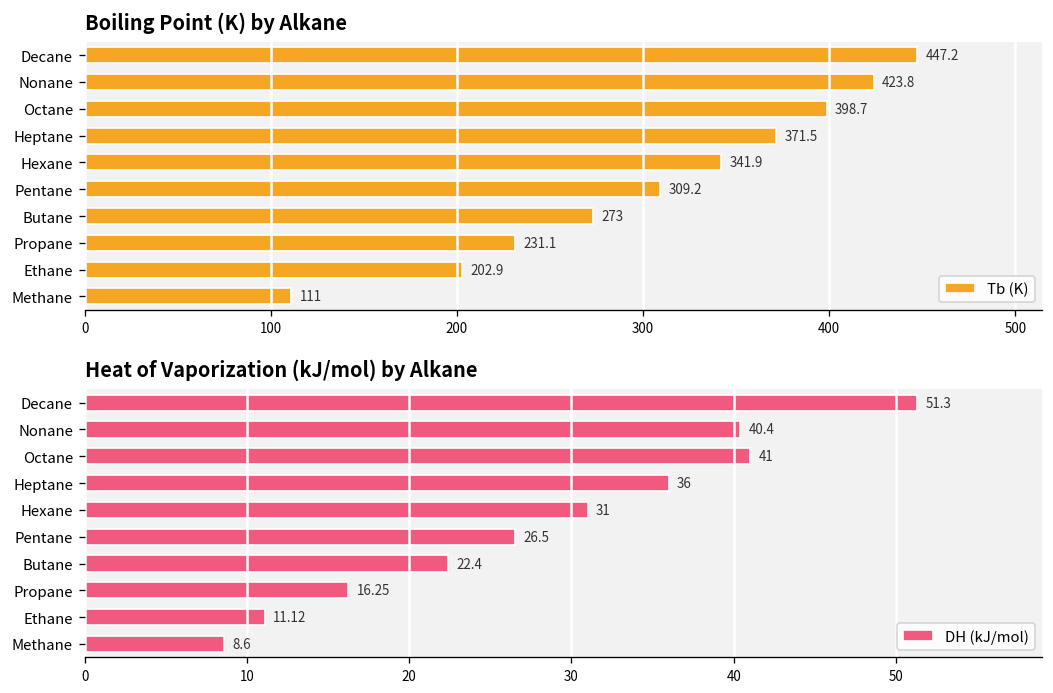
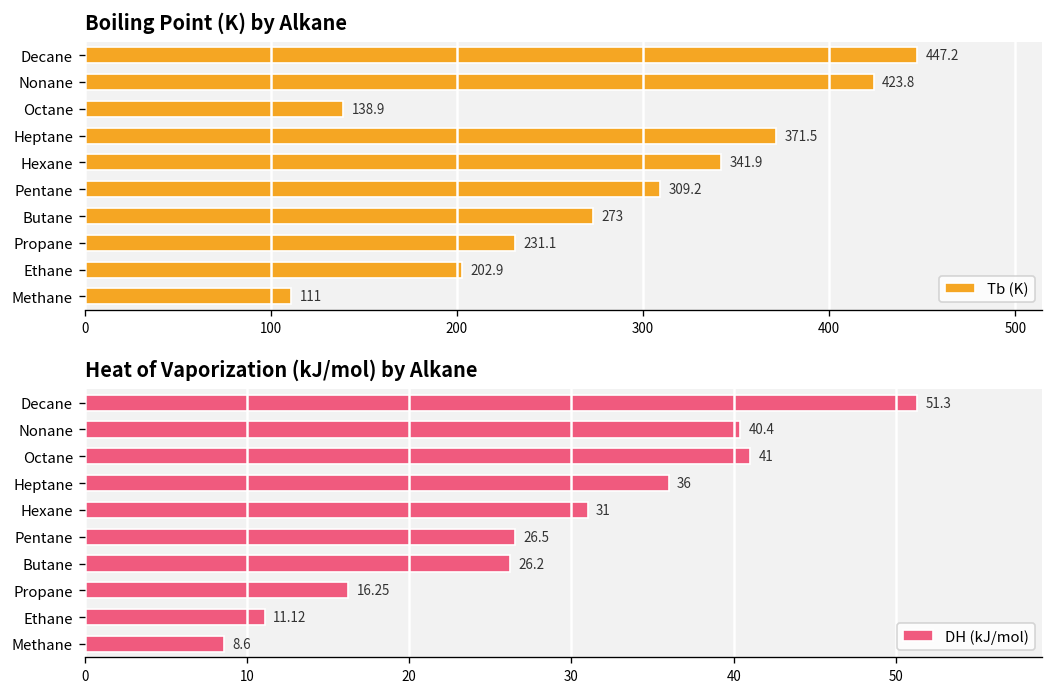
  {
    "Boiling Point (K) by Alkane": {
      "Decane": 447.2,
      "Nonane": 423.8,
-     "Octane": 398.7,
+     "Octane": 138.9,
      "Heptane": 371.5,
      "Hexane": 341.9,
      "Pentane": 309.2,
      "Butane": 273,
      "Propane": 231.1,
      "Ethane": 202.9,
      "Methane": 111
    },
    "Heat of Vaporization (kJ/mol) by Alkane": {
      "Decane": 51.3,
      "Nonane": 40.4,
      "Octane": 41,
      "Heptane": 36,
      "Hexane": 31,
      "Pentane": 26.5,
-     "Butane": 22.4,
+     "Butane": 26.2,
      "Propane": 16.25,
      "Ethane": 11.12,
      "Methane": 8.6
    }
  }
